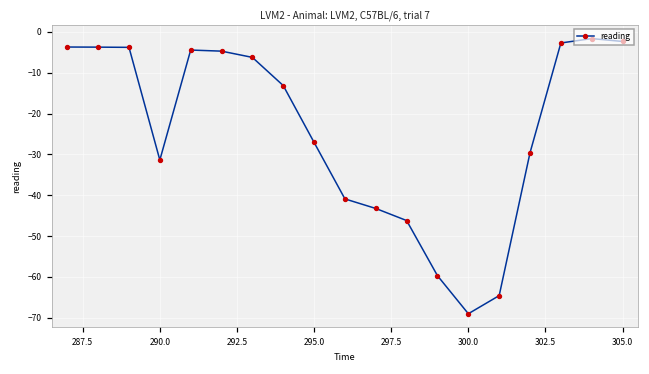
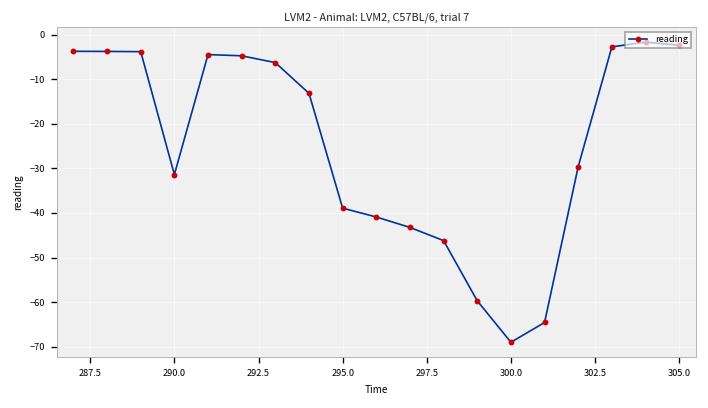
  {
    "290.0": -31,
-   "295.0": -27,
+   "295.0": -39,
    "300.0": -69
  }
